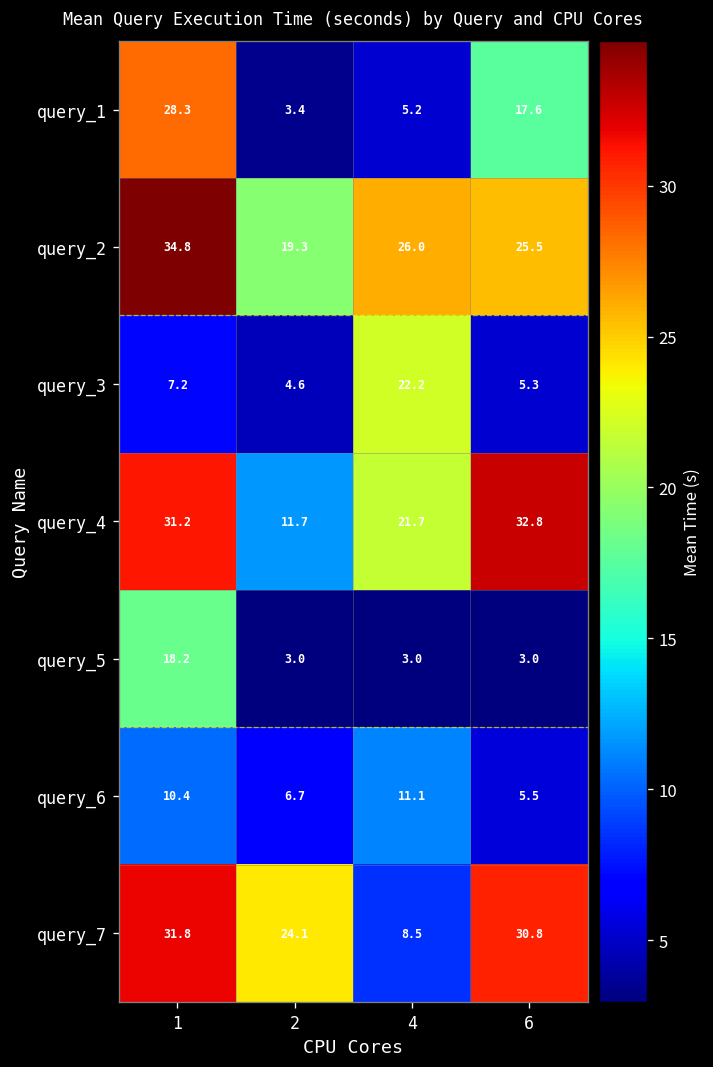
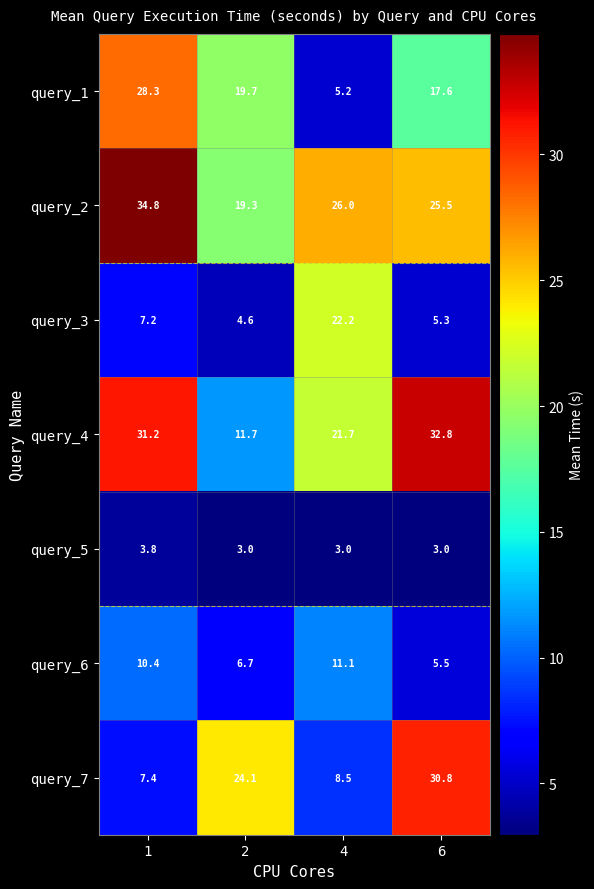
  {
    "query_1": {
      "1": 28.3,
-     "2": 3.4,
+     "2": 19.7,
      "4": 5.2,
      "6": 17.6
    },
    "query_2": {
      "1": 34.8,
      "2": 19.3,
      "4": 26.0,
      "6": 25.5
    },
    "query_3": {
      "1": 7.2,
      "2": 4.6,
      "4": 22.2,
      "6": 5.3
    },
    "query_4": {
      "1": 31.2,
      "2": 11.7,
      "4": 21.7,
      "6": 32.8
    },
    "query_5": {
-     "1": 18.2,
+     "1": 3.8,
      "2": 3.0,
      "4": 3.0,
      "6": 3.0
    },
    "query_6": {
      "1": 10.4,
      "2": 6.7,
      "4": 11.1,
      "6": 5.5
    },
    "query_7": {
-     "1": 31.8,
+     "1": 7.4,
      "2": 24.1,
      "4": 8.5,
      "6": 30.8
    }
  }
